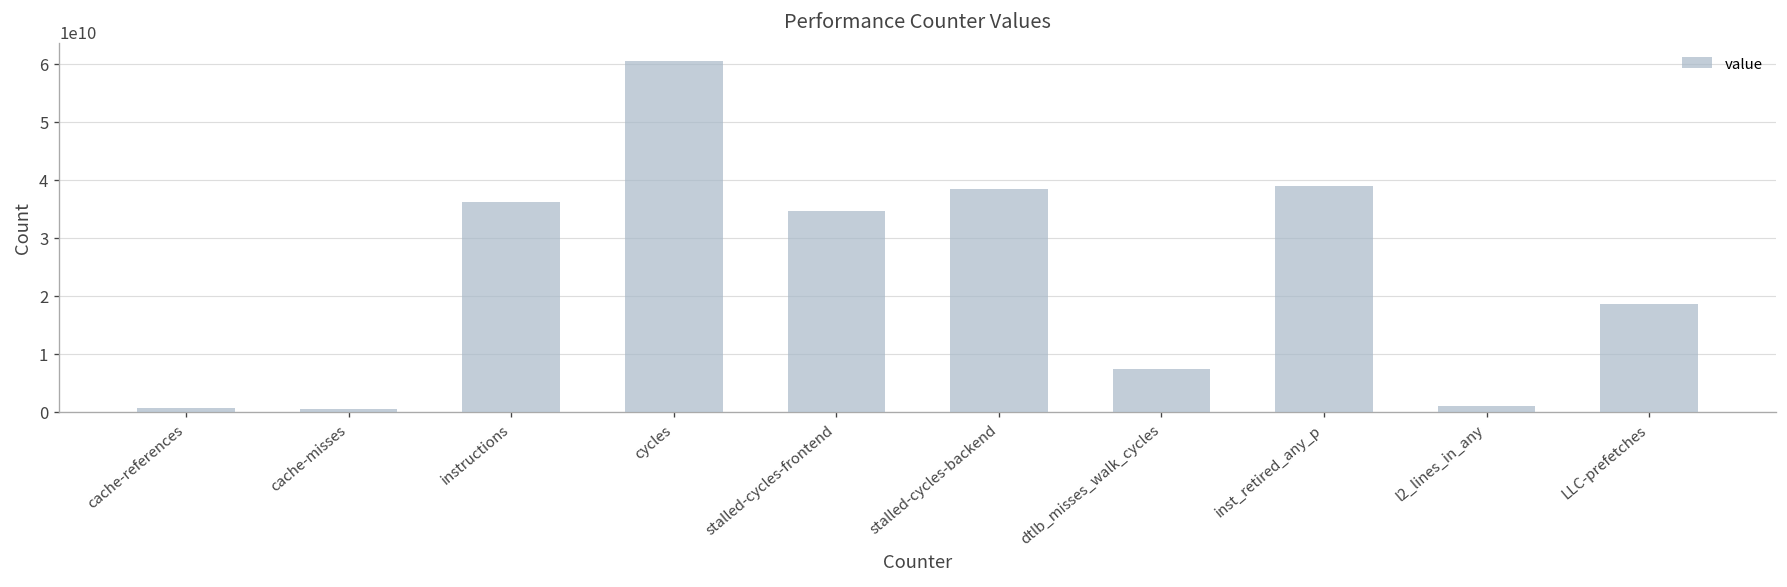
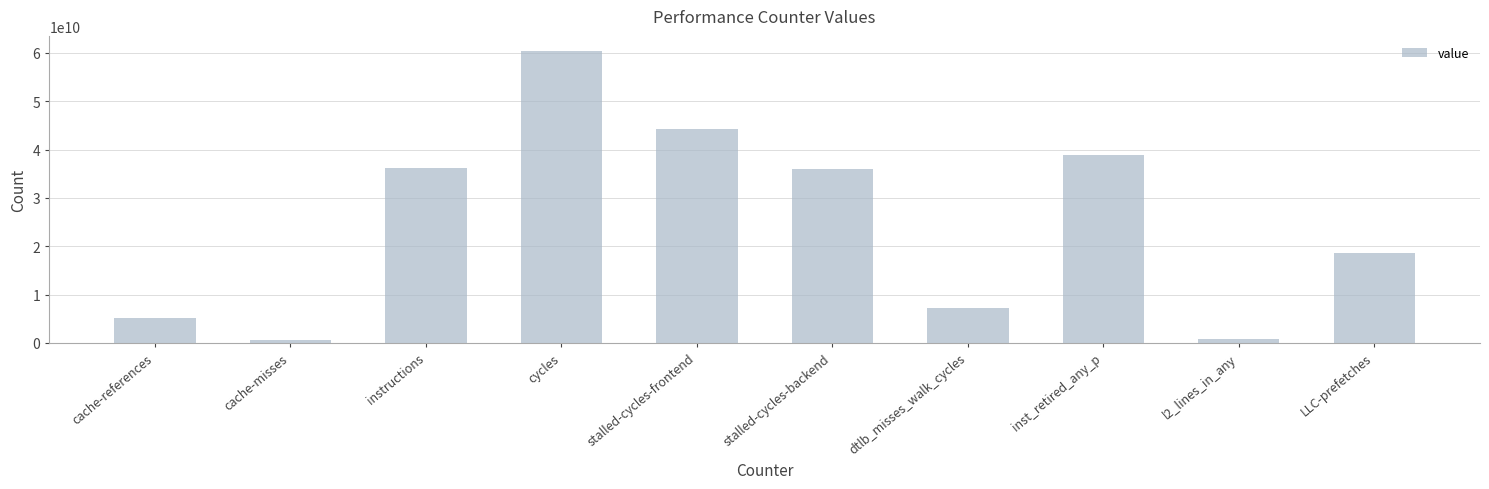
  {
-   "cache-references": 1000000000,
+   "cache-references": 5000000000,
    "cache-misses": 1000000000,
    "instructions": 36000000000,
    "cycles": 61000000000,
-   "stalled-cycles-frontend": 35000000000,
-   "stalled-cycles-backend": 38000000000,
+   "stalled-cycles-frontend": 44000000000,
+   "stalled-cycles-backend": 36000000000,
    "dtlb_misses_walk_cycles": 7000000000,
    "inst_retired_any_p": 39000000000,
    "l2_lines_in_any": 1000000000,
    "LLC-prefetches": 19000000000
  }
